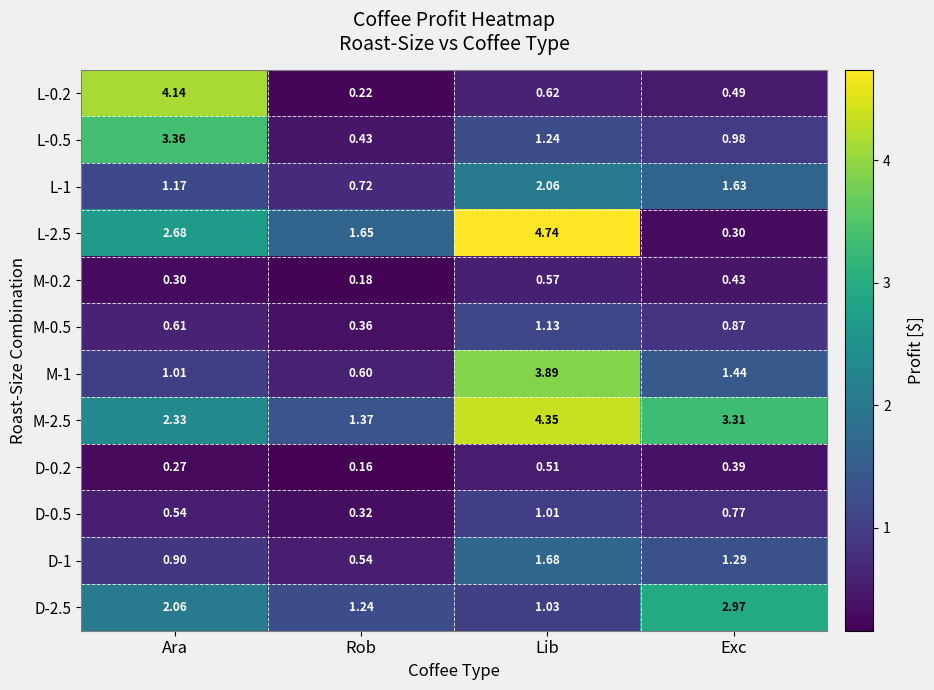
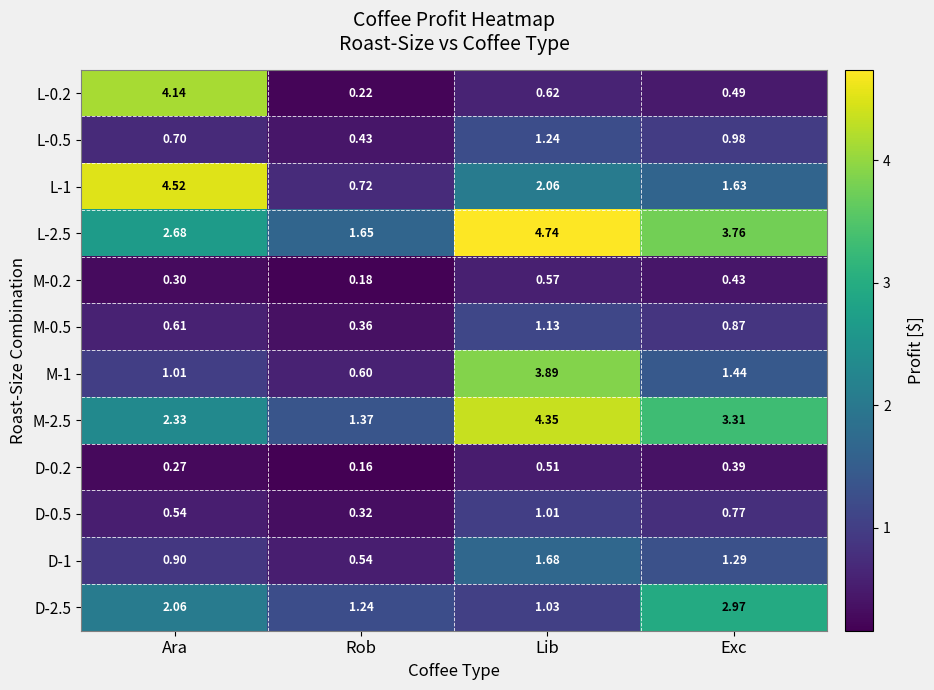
  {
    "L-0.2": {
      "Ara": 4.14,
      "Rob": 0.22,
      "Lib": 0.62,
      "Exc": 0.49
    },
    "L-0.5": {
-     "Ara": 3.36,
+     "Ara": 0.70,
      "Rob": 0.43,
      "Lib": 1.24,
      "Exc": 0.98
    },
    "L-1": {
-     "Ara": 1.17,
+     "Ara": 4.52,
      "Rob": 0.72,
      "Lib": 2.06,
      "Exc": 1.63
    },
    "L-2.5": {
      "Ara": 2.68,
      "Rob": 1.65,
      "Lib": 4.74,
-     "Exc": 0.30
+     "Exc": 3.76
    },
    "M-0.2": {
      "Ara": 0.30,
      "Rob": 0.18,
      "Lib": 0.57,
      "Exc": 0.43
    },
    "M-0.5": {
      "Ara": 0.61,
      "Rob": 0.36,
      "Lib": 1.13,
      "Exc": 0.87
    },
    "M-1": {
      "Ara": 1.01,
      "Rob": 0.60,
      "Lib": 3.89,
      "Exc": 1.44
    },
    "M-2.5": {
      "Ara": 2.33,
      "Rob": 1.37,
      "Lib": 4.35,
      "Exc": 3.31
    },
    "D-0.2": {
      "Ara": 0.27,
      "Rob": 0.16,
      "Lib": 0.51,
      "Exc": 0.39
    },
    "D-0.5": {
      "Ara": 0.54,
      "Rob": 0.32,
      "Lib": 1.01,
      "Exc": 0.77
    },
    "D-1": {
      "Ara": 0.90,
      "Rob": 0.54,
      "Lib": 1.68,
      "Exc": 1.29
    },
    "D-2.5": {
      "Ara": 2.06,
      "Rob": 1.24,
      "Lib": 1.03,
      "Exc": 2.97
    }
  }
